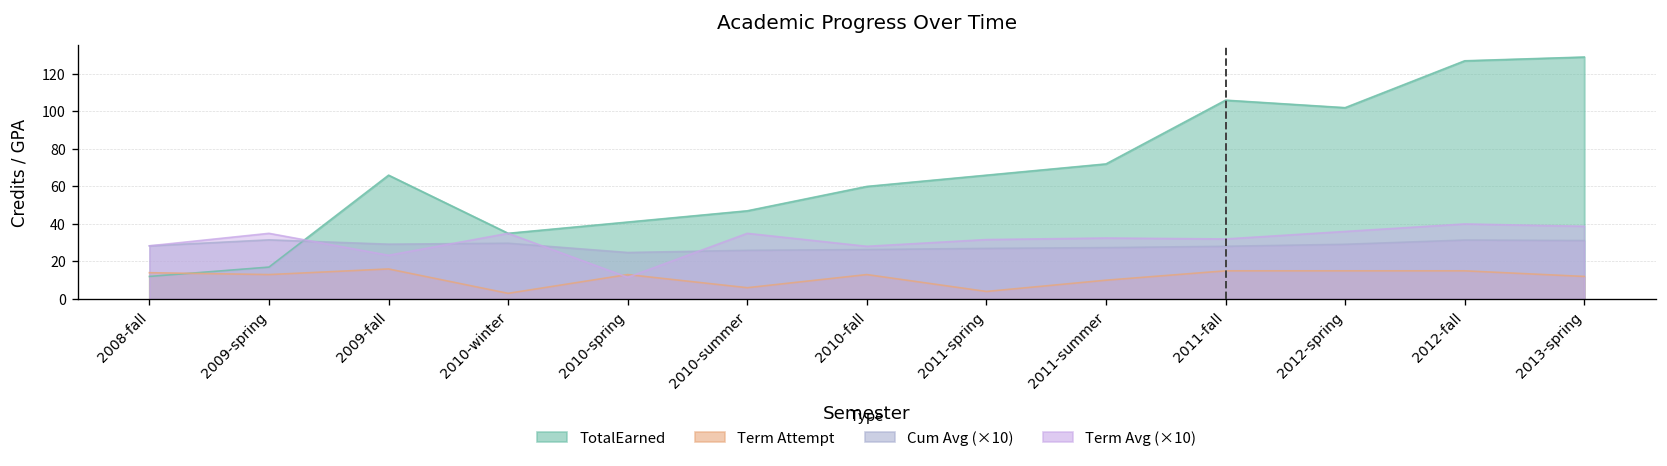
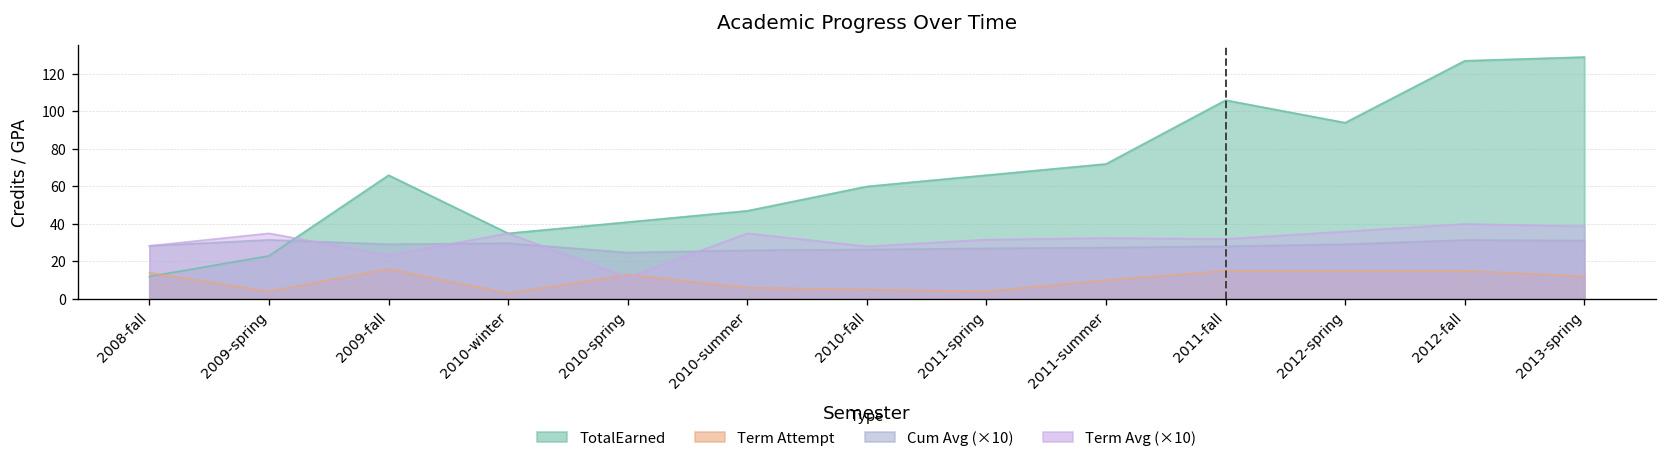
  {
    "TotalEarned": {
      "2008-fall": 12,
-     "2009-spring": 17,
+     "2009-spring": 23,
      "2009-fall": 66,
      "2010-spring": 41,
      "2010-summer": 47,
      "2010-fall": 60,
      "2011-spring": 66,
      "2011-summer": 72,
      "2011-fall": 106,
-     "2012-spring": 102,
+     "2012-spring": 94,
      "2012-fall": 127,
      "2013-spring": 129
    },
    "Term Attempt": {
      "2008-fall": 14,
-     "2009-spring": 13,
+     "2009-spring": 4,
      "2009-fall": 16,
      "2010-winter": 3,
      "2010-summer": 6,
-     "2010-fall": 13,
+     "2010-fall": 5,
      "2011-spring": 4,
      "2011-summer": 10,
      "2011-fall": 15,
      "2012-spring": 15,
      "2012-fall": 15,
      "2013-spring": 12
    }
  }
